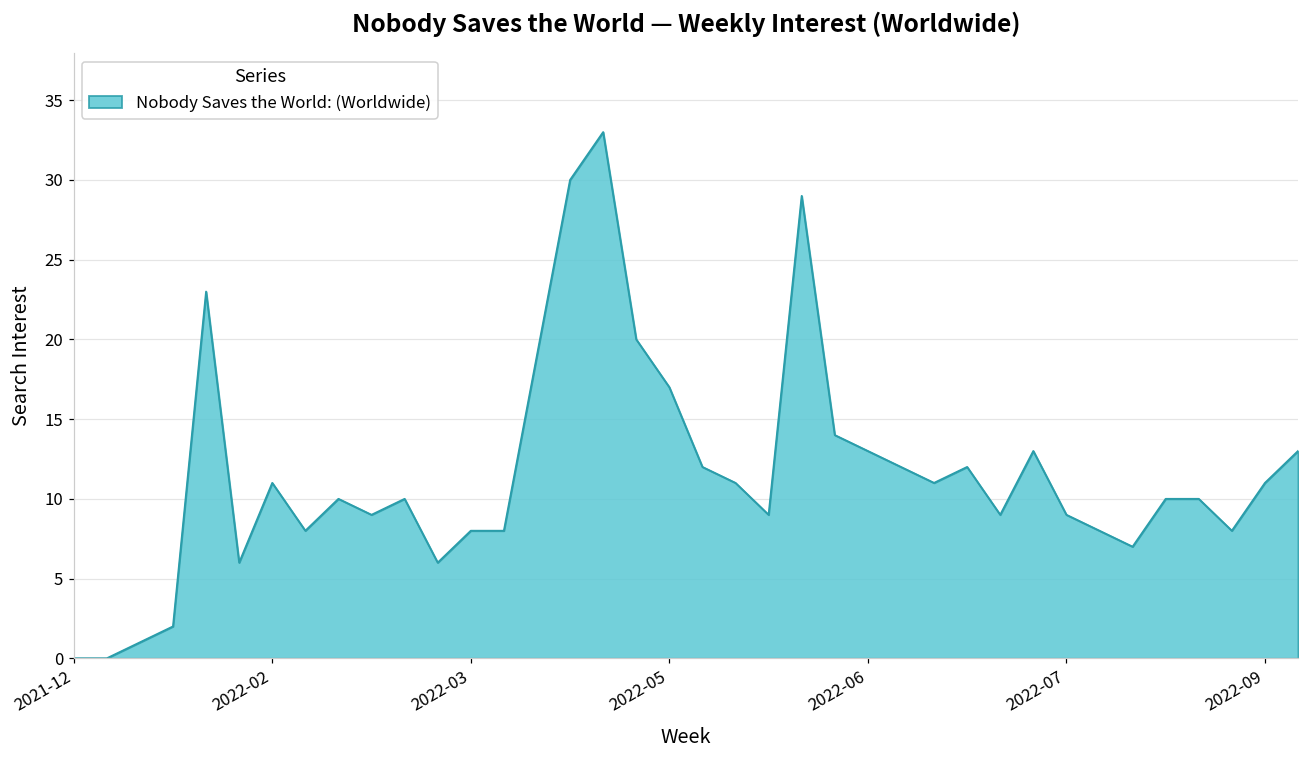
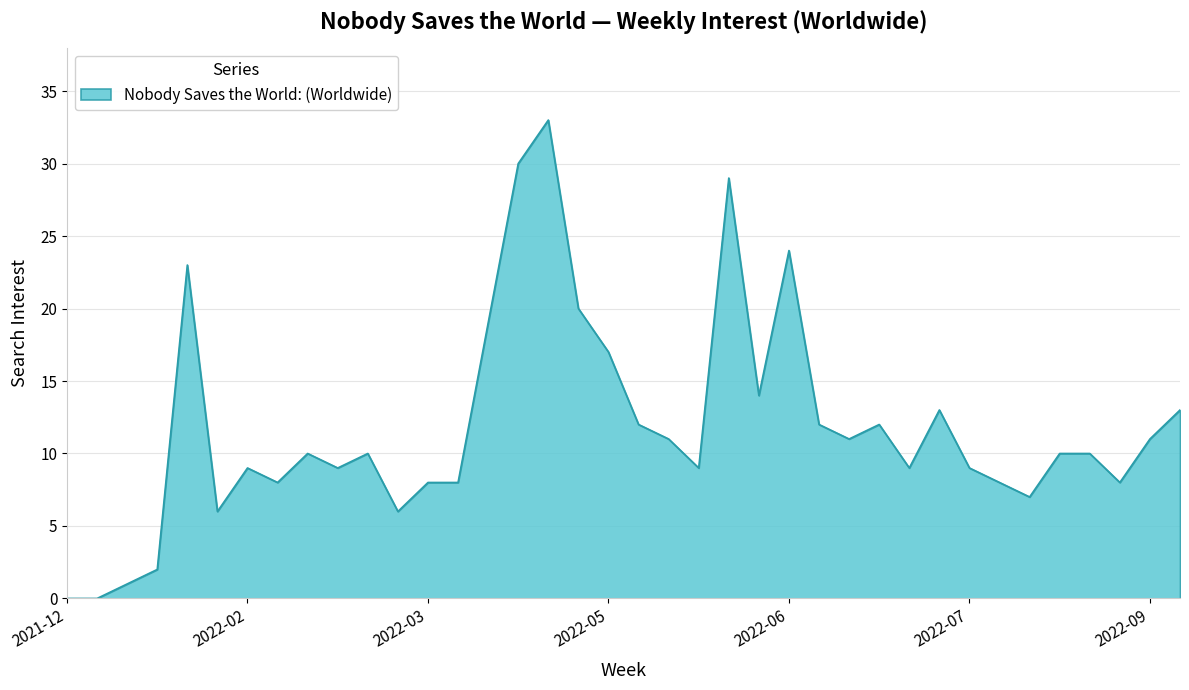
  {
    "2021-12": 0,
-   "2022-02": 11,
+   "2022-02": 9,
    "2022-03": 8,
    "2022-05": 17,
-   "2022-06": 13,
+   "2022-06": 24,
    "2022-07": 9,
    "2022-09": 11
  }
